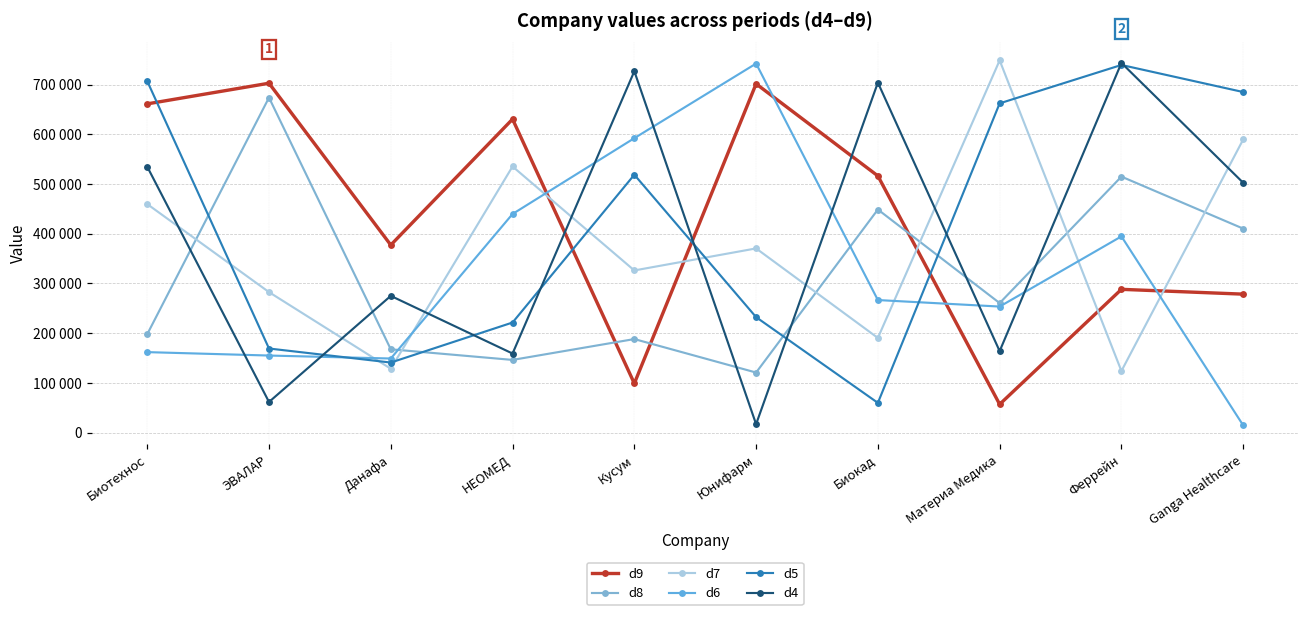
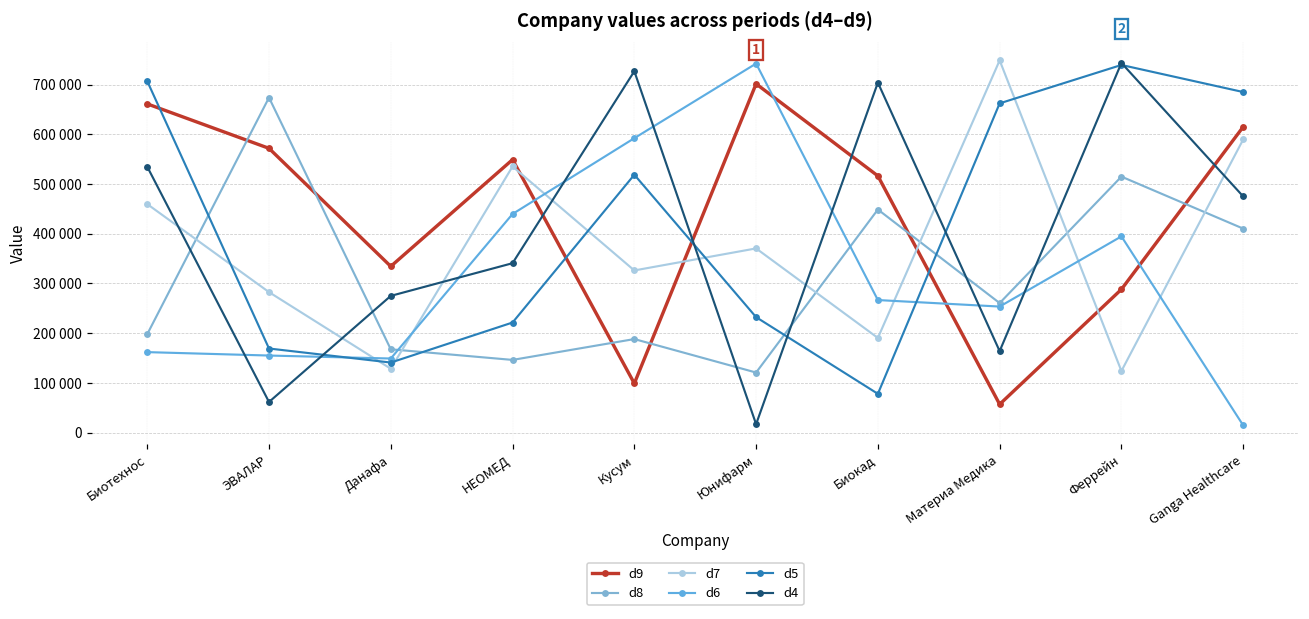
  {
    "d9": {
      "Биотехнос": 660000,
-     "ЭВАЛАР": 700000,
-     "Данафа": 380000,
-     "НЕОМЕД": 630000,
+     "ЭВАЛАР": 570000,
+     "Данафа": 330000,
+     "НЕОМЕД": 550000,
      "Кусум": 100000,
      "Юнифарм": 700000,
      "Биокад": 520000,
      "Материа Медика": 60000,
      "Феррейн": 290000,
-     "Ganga Healthcare": 280000
+     "Ganga Healthcare": 610000
    },
    "d5": {
      "Биотехнос": 710000,
      "ЭВАЛАР": 170000,
      "Данафа": 140000,
      "НЕОМЕД": 220000,
      "Кусум": 520000,
      "Юнифарм": 230000,
-     "Биокад": 60000,
+     "Биокад": 80000,
      "Материа Медика": 660000,
      "Ganga Healthcare": 680000
    },
    "d4": {
      "Биотехнос": 530000,
      "ЭВАЛАР": 60000,
      "Данафа": 280000,
-     "НЕОМЕД": 160000,
+     "НЕОМЕД": 340000,
      "Кусум": 730000,
      "Юнифарм": 20000,
      "Биокад": 700000,
      "Материа Медика": 160000,
-     "Ganga Healthcare": 500000
+     "Ganga Healthcare": 470000
    }
  }
